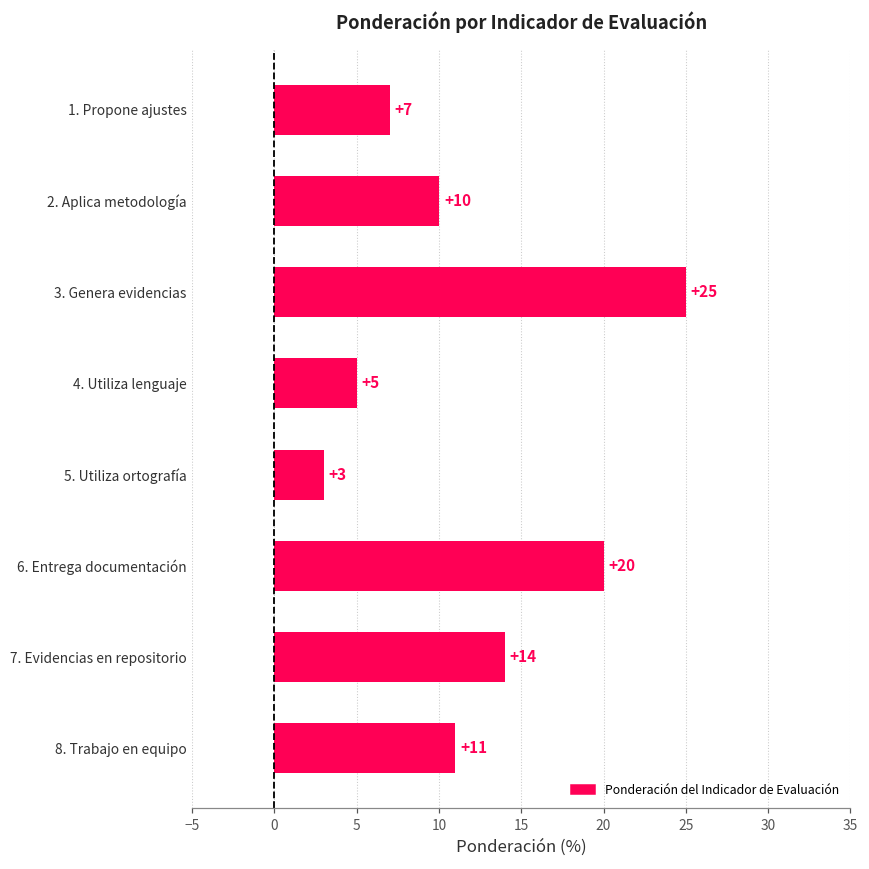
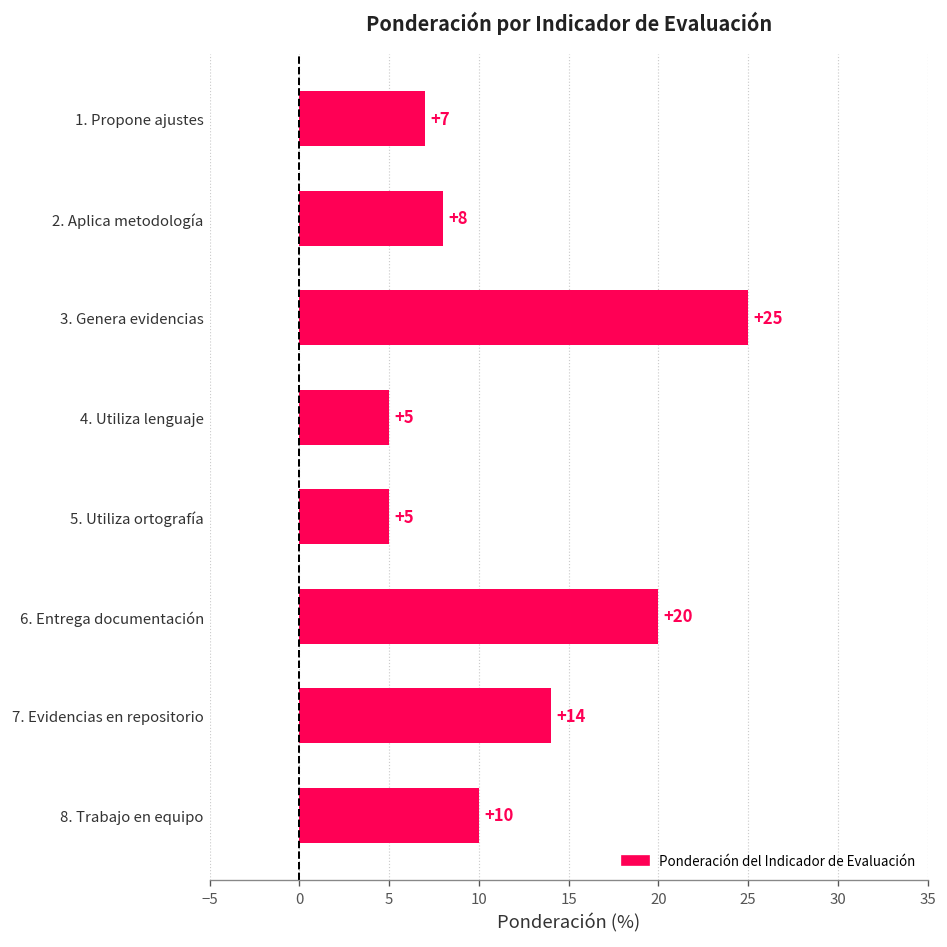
  {
    "1. Propone ajustes": "+7",
-   "2. Aplica metodología": "+10",
+   "2. Aplica metodología": "+8",
    "3. Genera evidencias": "+25",
    "4. Utiliza lenguaje": "+5",
-   "5. Utiliza ortografía": "+3",
+   "5. Utiliza ortografía": "+5",
    "6. Entrega documentación": "+20",
    "7. Evidencias en repositorio": "+14",
-   "8. Trabajo en equipo": "+11"
+   "8. Trabajo en equipo": "+10"
  }
